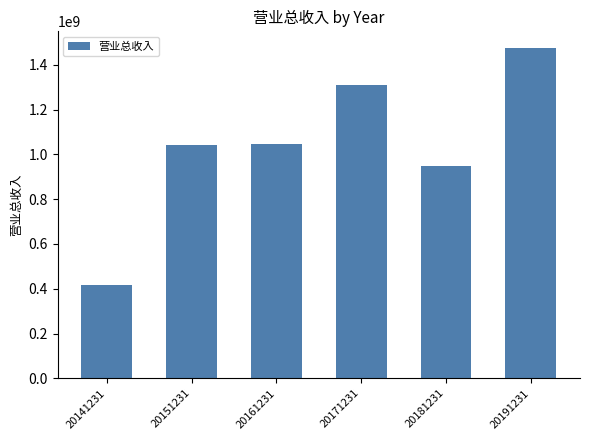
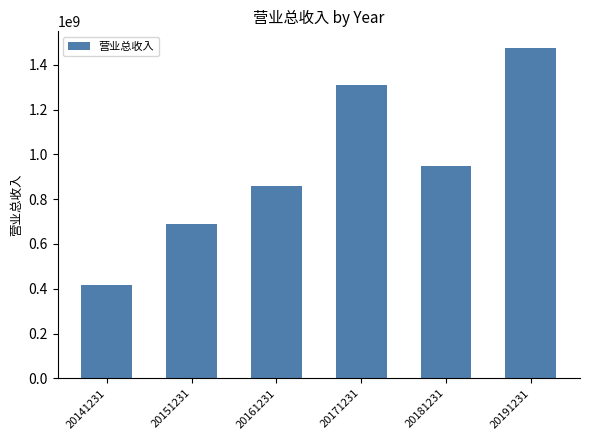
  {
    "20141231": 420000000,
-   "20151231": 1040000000,
-   "20161231": 1040000000,
+   "20151231": 690000000,
+   "20161231": 860000000,
    "20171231": 1310000000,
    "20181231": 950000000,
    "20191231": 1480000000
  }
